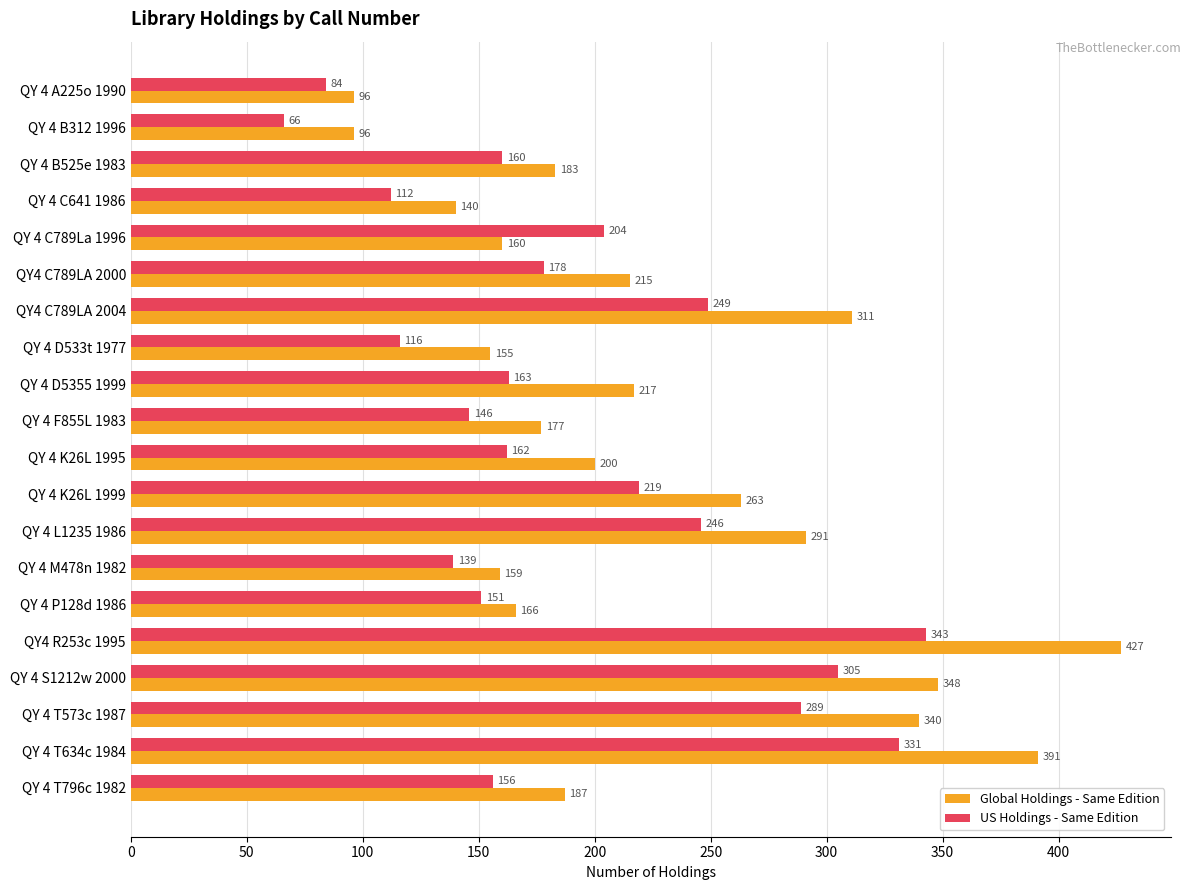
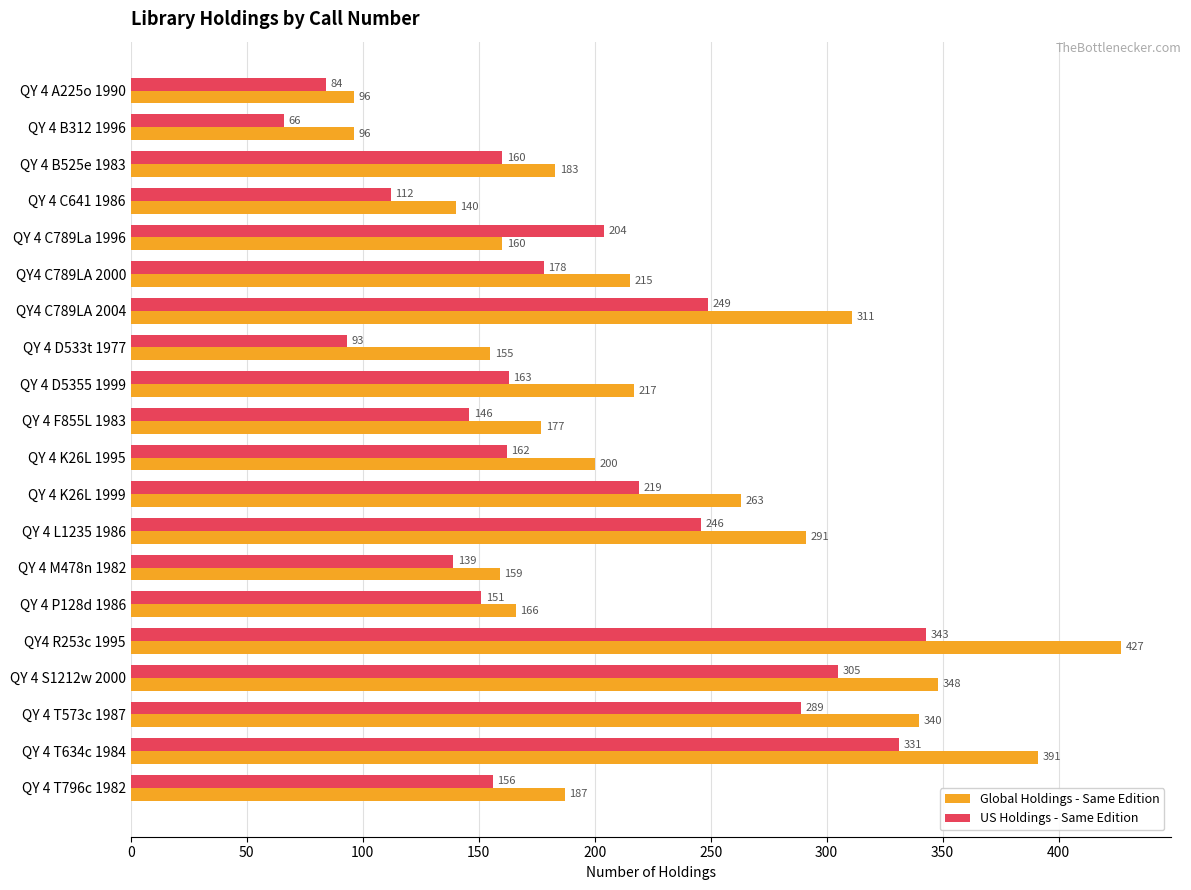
  {
    "Global Holdings - Same Edition": {
      "QY 4 A225o 1990": 96,
      "QY 4 B312 1996": 96,
      "QY 4 B525e 1983": 183,
      "QY 4 C641 1986": 140,
      "QY 4 C789La 1996": 160,
      "QY4 C789LA 2000": 215,
      "QY4 C789LA 2004": 311,
      "QY 4 D533t 1977": 155,
      "QY 4 D5355 1999": 217,
      "QY 4 F855L 1983": 177,
      "QY 4 K26L 1995": 200,
      "QY 4 K26L 1999": 263,
      "QY 4 L1235 1986": 291,
      "QY 4 M478n 1982": 159,
      "QY 4 P128d 1986": 166,
      "QY4 R253c 1995": 427,
      "QY 4 S1212w 2000": 348,
      "QY 4 T573c 1987": 340,
      "QY 4 T634c 1984": 391,
      "QY 4 T796c 1982": 187
    },
    "US Holdings - Same Edition": {
      "QY 4 A225o 1990": 84,
      "QY 4 B312 1996": 66,
      "QY 4 B525e 1983": 160,
      "QY 4 C641 1986": 112,
      "QY 4 C789La 1996": 204,
      "QY4 C789LA 2000": 178,
      "QY4 C789LA 2004": 249,
-     "QY 4 D533t 1977": 116,
+     "QY 4 D533t 1977": 93,
      "QY 4 D5355 1999": 163,
      "QY 4 F855L 1983": 146,
      "QY 4 K26L 1995": 162,
      "QY 4 K26L 1999": 219,
      "QY 4 L1235 1986": 246,
      "QY 4 M478n 1982": 139,
      "QY 4 P128d 1986": 151,
      "QY4 R253c 1995": 343,
      "QY 4 S1212w 2000": 305,
      "QY 4 T573c 1987": 289,
      "QY 4 T634c 1984": 331,
      "QY 4 T796c 1982": 156
    }
  }
